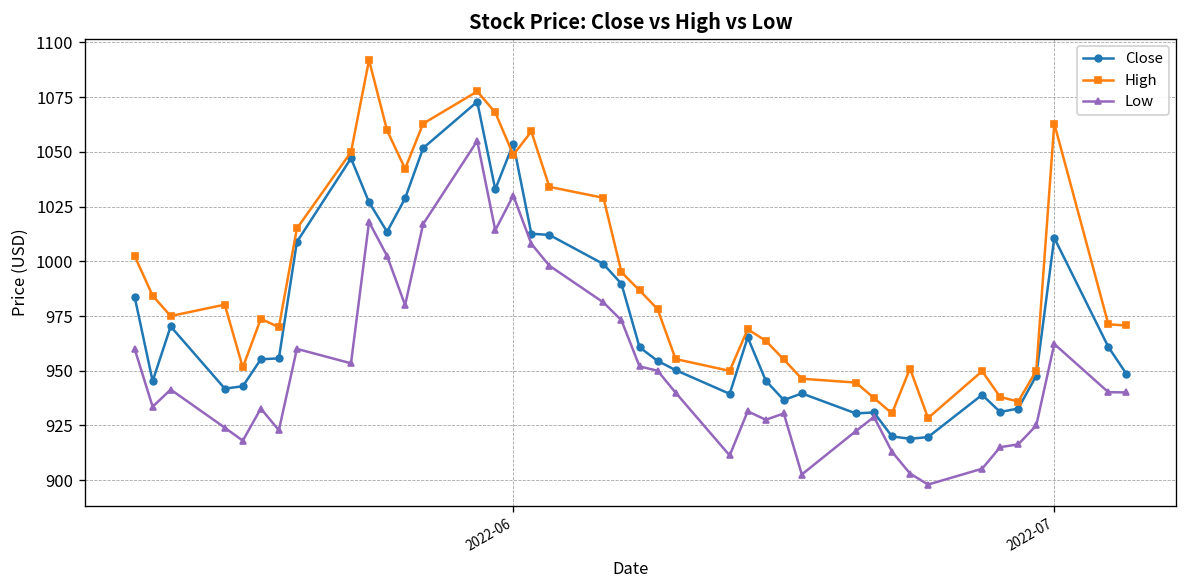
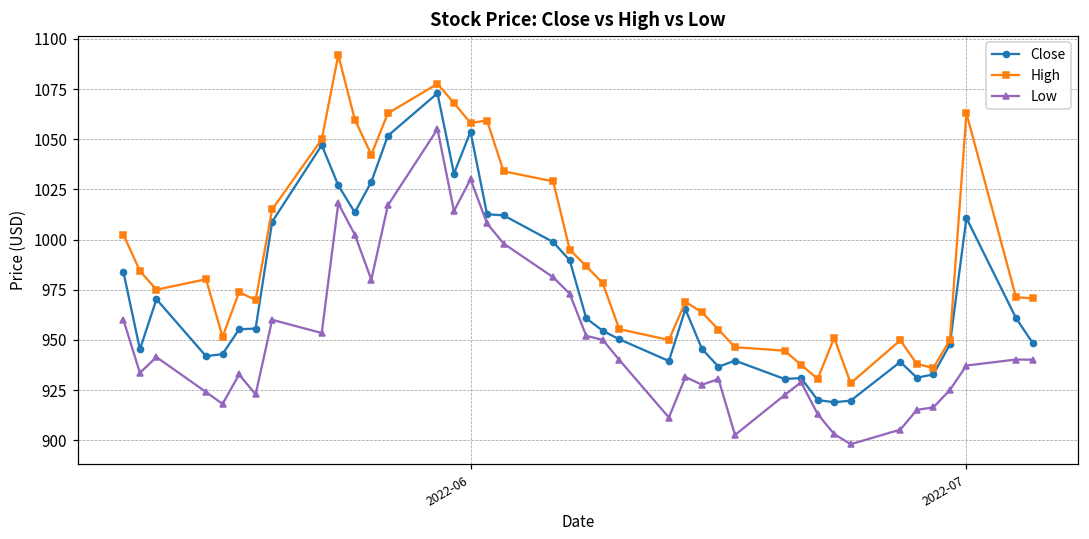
  {
    "Close": {
      "2022-06": 1054,
      "2022-07": 1011
    },
    "High": {
-     "2022-06": 1049,
+     "2022-06": 1058,
      "2022-07": 1063
    },
    "Low": {
      "2022-06": 1030,
-     "2022-07": 962
+     "2022-07": 937
    }
  }
